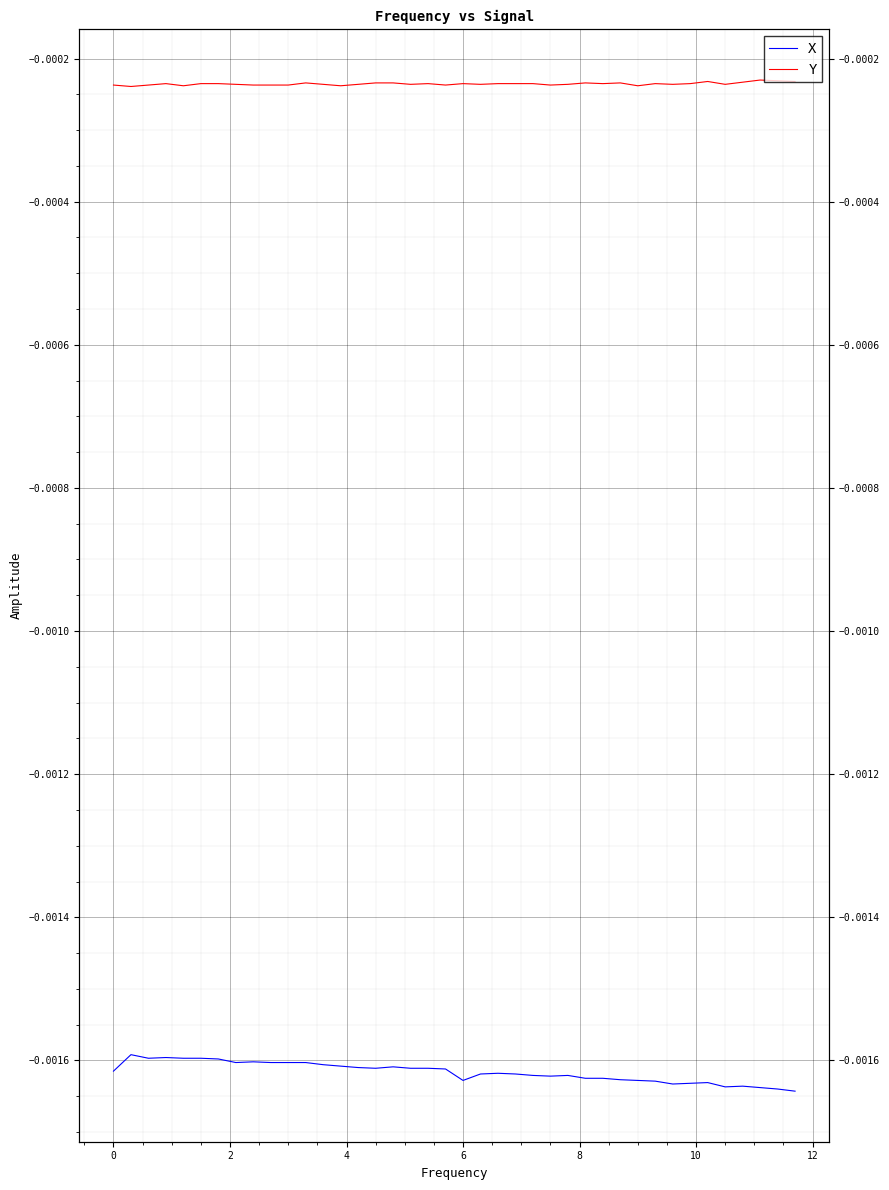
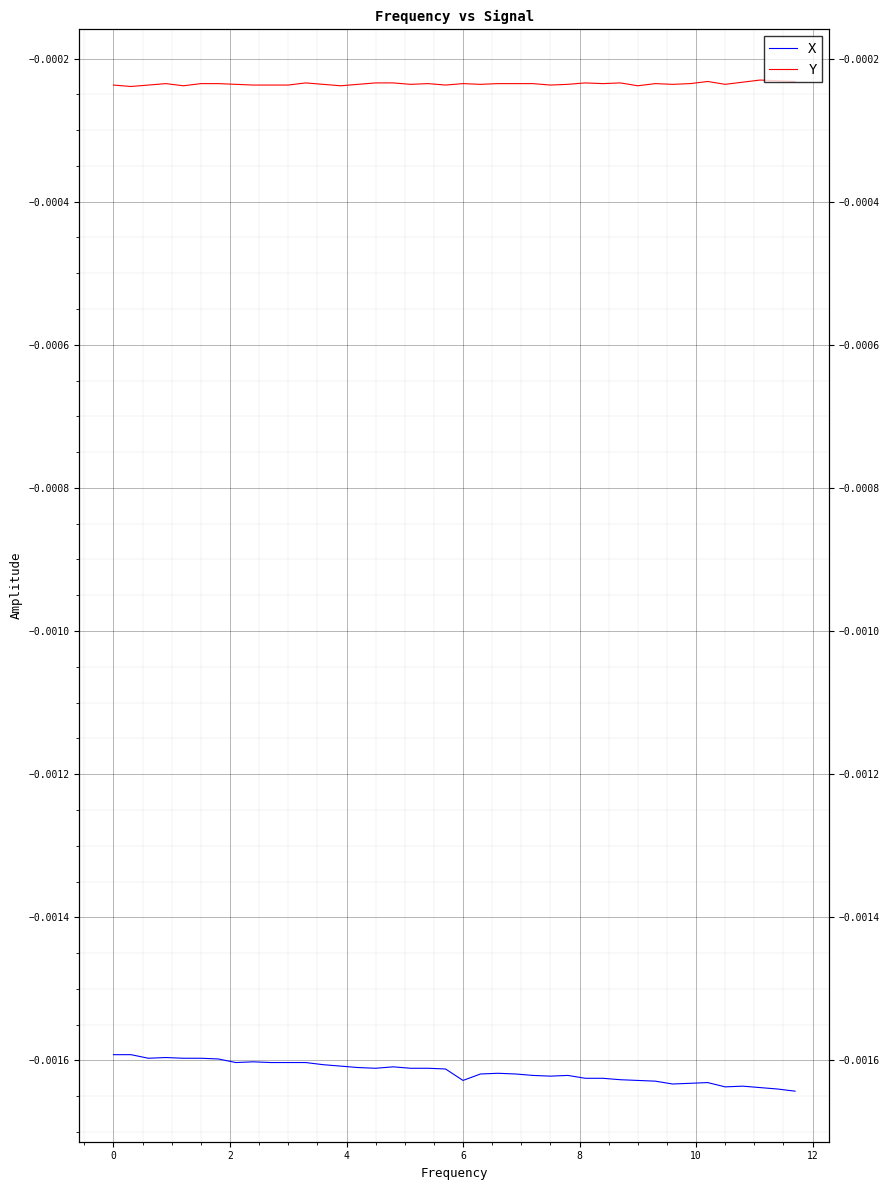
  {
    "X": {
-     "0": -0.00162,
+     "0": -0.00159,
      "6": -0.00163
    },
    "Y": {
      "0": -0.00024,
      "6": -0.00024
    }
  }
